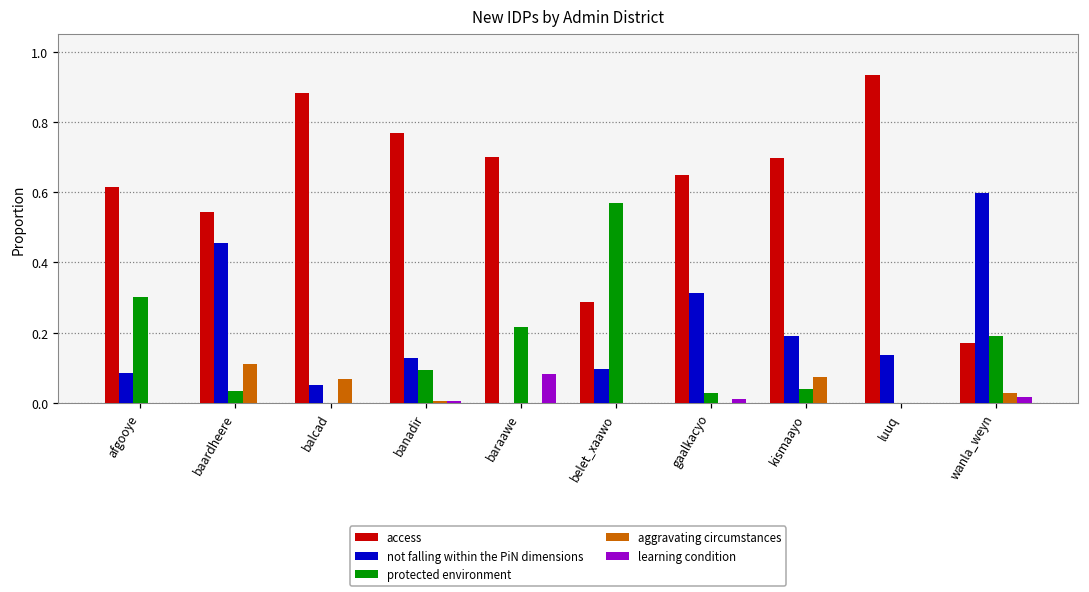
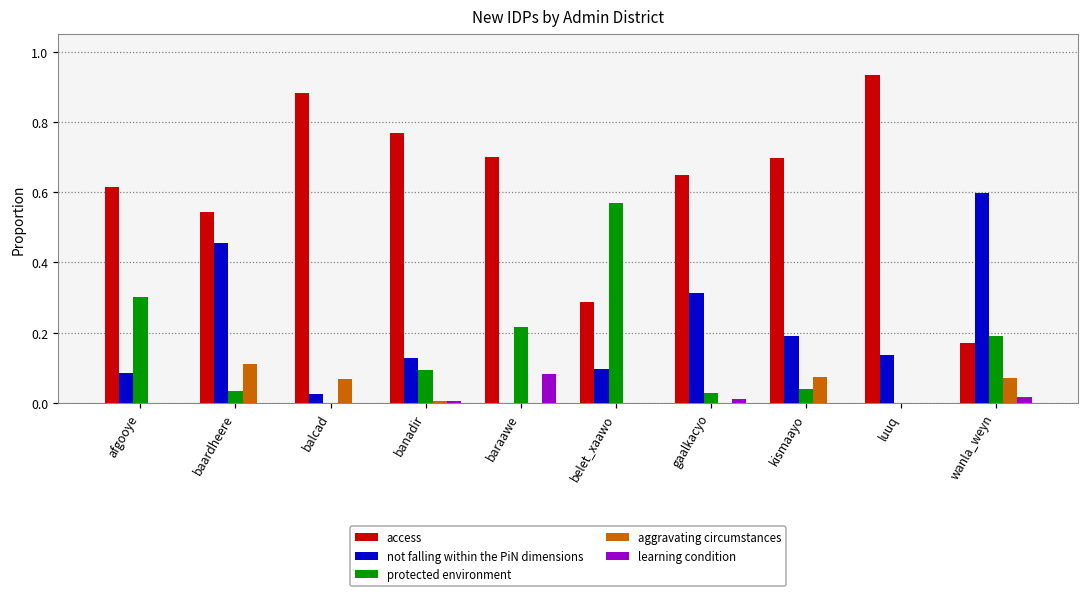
  {
    "access": {
      "afgooye": 0.62,
      "baardheere": 0.54,
      "balcad": 0.88,
      "banadir": 0.77,
      "baraawe": 0.70,
      "belet_xaawo": 0.29,
      "gaalkacyo": 0.65,
      "kismaayo": 0.70,
      "luuq": 0.93,
      "wanla_weyn": 0.17
    },
    "not falling within the PiN dimensions": {
      "afgooye": 0.08,
      "baardheere": 0.46,
-     "balcad": 0.05,
+     "balcad": 0.02,
      "banadir": 0.13,
      "baraawe": 0.00,
      "belet_xaawo": 0.10,
      "gaalkacyo": 0.31,
      "kismaayo": 0.19,
      "luuq": 0.14,
      "wanla_weyn": 0.60
    },
    "protected environment": {
      "afgooye": 0.30,
      "baardheere": 0.03,
      "balcad": 0.00,
      "banadir": 0.09,
      "baraawe": 0.22,
      "belet_xaawo": 0.57,
      "gaalkacyo": 0.03,
      "kismaayo": 0.04,
      "luuq": 0.00,
      "wanla_weyn": 0.19
    },
    "aggravating circumstances": {
      "afgooye": 0.00,
      "baardheere": 0.11,
      "balcad": 0.07,
      "baraawe": 0.00,
      "belet_xaawo": 0.00,
      "gaalkacyo": 0.00,
      "kismaayo": 0.07,
      "luuq": 0.00,
-     "wanla_weyn": 0.03
+     "wanla_weyn": 0.07
    },
    "learning condition": {
      "afgooye": 0.00,
      "baardheere": 0.00,
      "balcad": 0.00,
      "baraawe": 0.08,
      "belet_xaawo": 0.00,
      "gaalkacyo": 0.01,
      "kismaayo": 0.00,
      "luuq": 0.00,
      "wanla_weyn": 0.02
    }
  }
